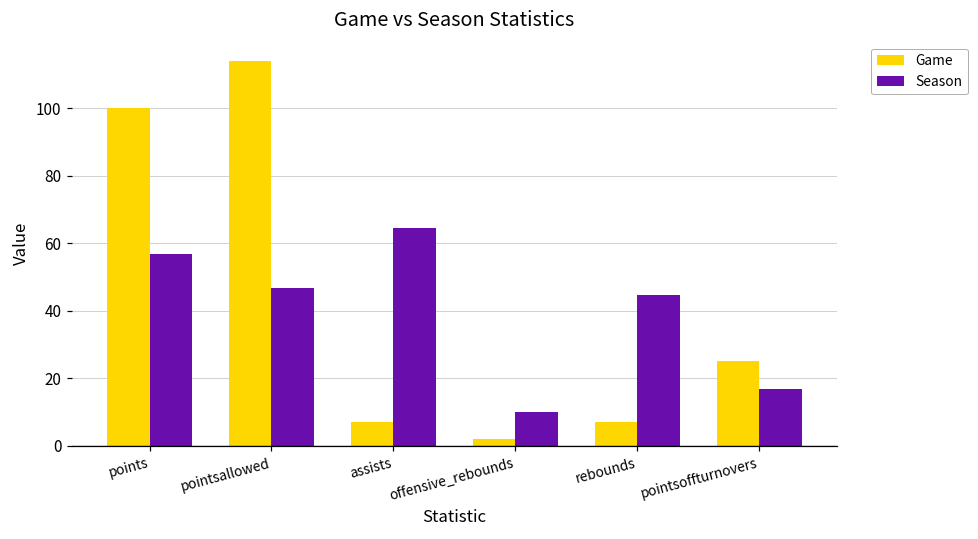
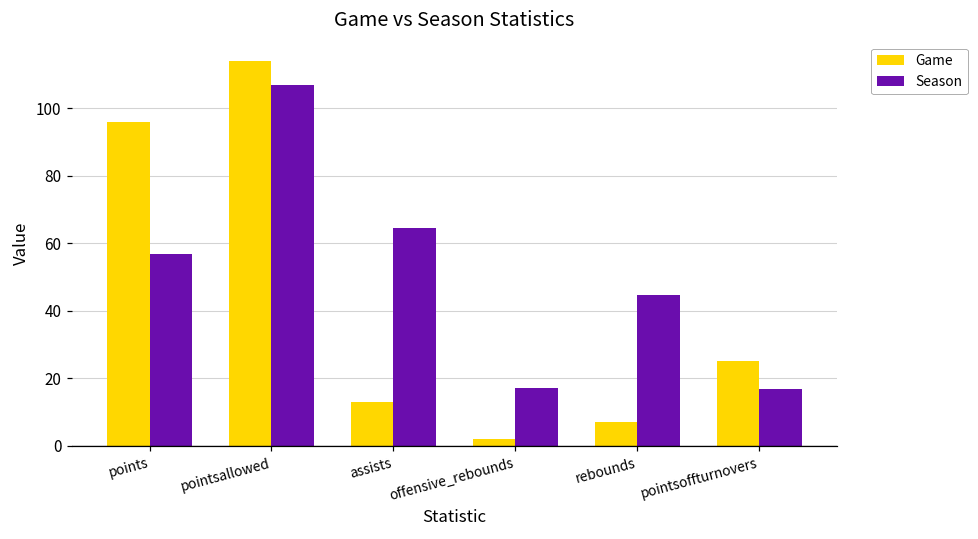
  {
    "Game": {
-     "points": 100,
+     "points": 96,
      "pointsallowed": 114,
-     "assists": 7,
+     "assists": 13,
      "offensive_rebounds": 2,
      "rebounds": 7,
      "pointsoffturnovers": 25
    },
    "Season": {
      "points": 57,
-     "pointsallowed": 47,
+     "pointsallowed": 107,
      "assists": 65,
-     "offensive_rebounds": 10,
+     "offensive_rebounds": 17,
      "rebounds": 45,
      "pointsoffturnovers": 17
    }
  }
